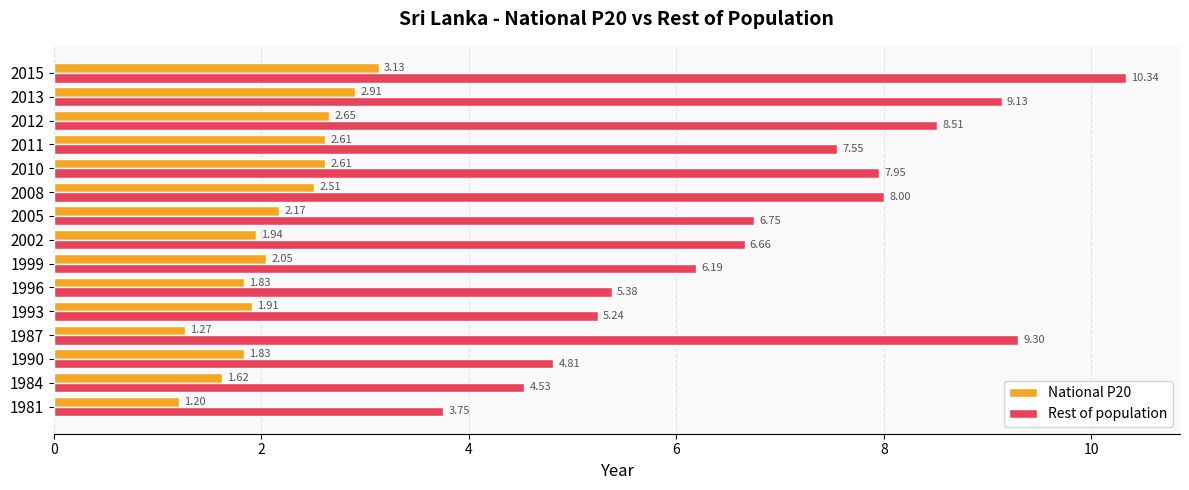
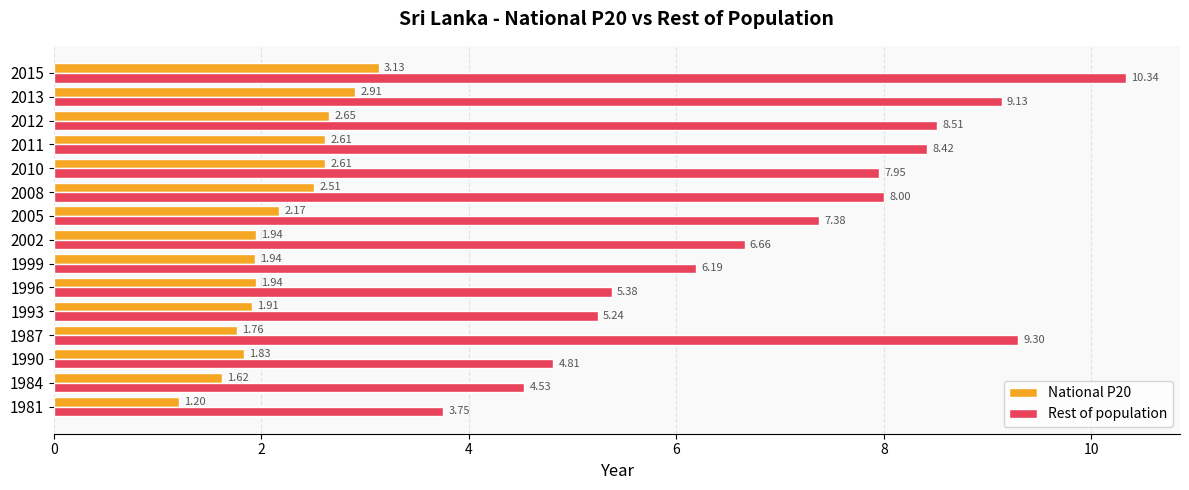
  {
    "National P20": {
      "2015": 3.13,
      "2013": 2.91,
      "2012": 2.65,
      "2011": 2.61,
      "2010": 2.61,
      "2008": 2.51,
      "2005": 2.17,
      "2002": 1.94,
-     "1999": 2.05,
-     "1996": 1.83,
+     "1999": 1.94,
+     "1996": 1.94,
      "1993": 1.91,
-     "1987": 1.27,
+     "1987": 1.76,
      "1990": 1.83,
      "1984": 1.62,
      "1981": 1.20
    },
    "Rest of population": {
      "2015": 10.34,
      "2013": 9.13,
      "2012": 8.51,
-     "2011": 7.55,
+     "2011": 8.42,
      "2010": 7.95,
      "2008": 8.00,
-     "2005": 6.75,
+     "2005": 7.38,
      "2002": 6.66,
      "1999": 6.19,
      "1996": 5.38,
      "1993": 5.24,
      "1987": 9.30,
      "1990": 4.81,
      "1984": 4.53,
      "1981": 3.75
    }
  }
